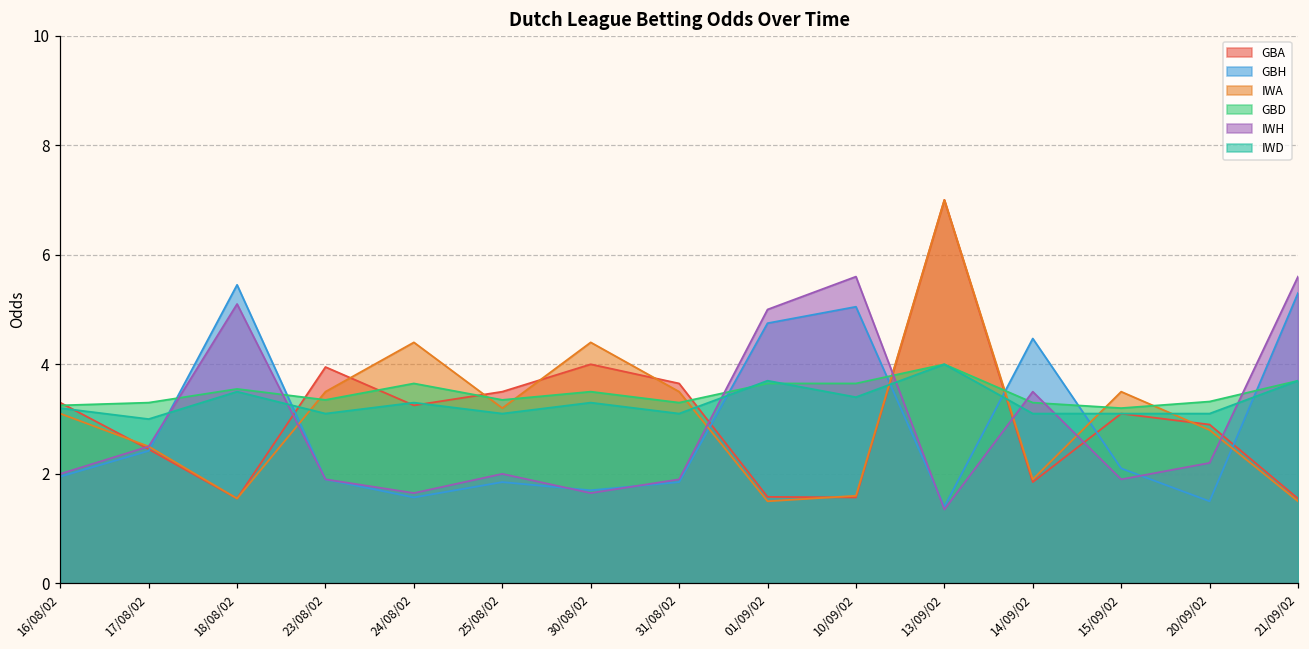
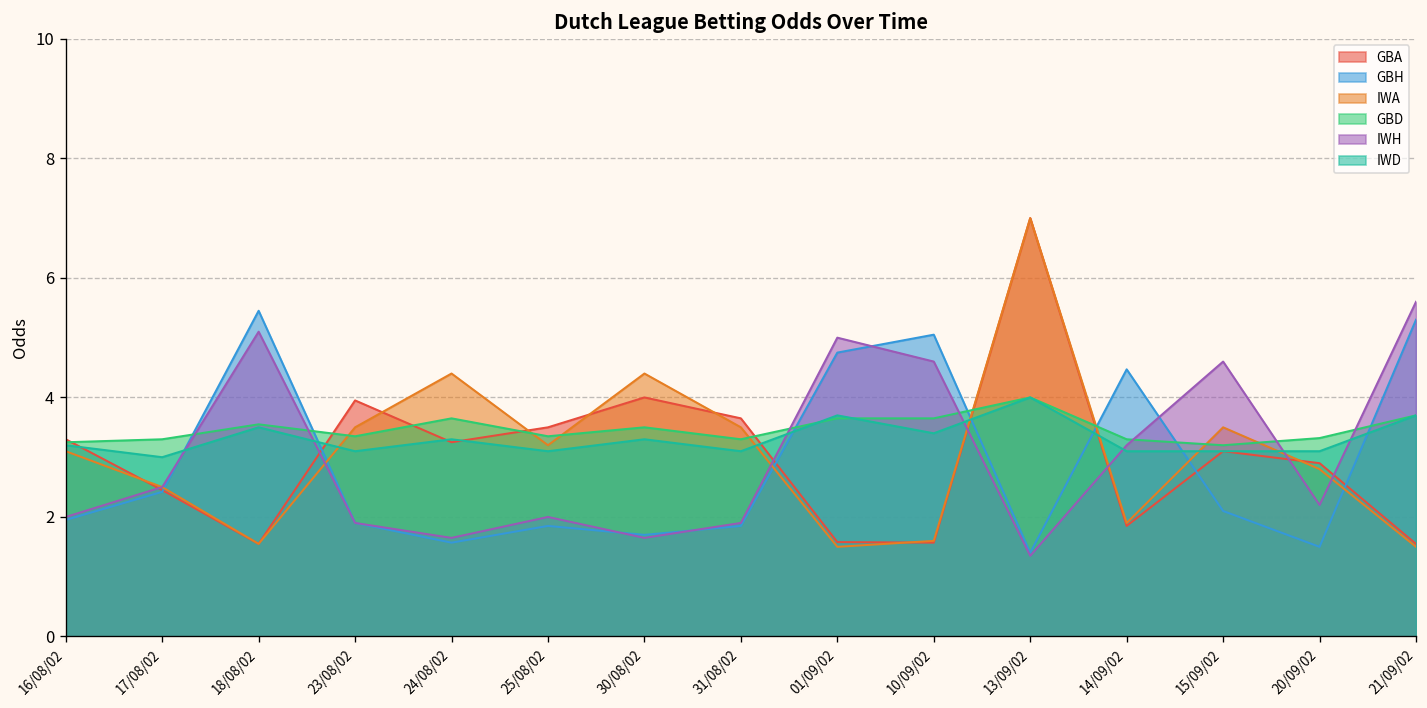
  {
    "GBH": {
      "18/08/02": 5.5,
      "24/08/02": 1.6,
      "25/08/02": 1.9,
      "01/09/02": 4.8,
      "10/09/02": 5.1,
      "14/09/02": 4.5,
      "15/09/02": 2.1,
      "20/09/02": 1.5,
      "21/09/02": 5.3
    },
    "IWH": {
      "18/08/02": 5.1,
      "24/08/02": 1.7,
      "25/08/02": 2.0,
      "01/09/02": 5.0,
-     "10/09/02": 5.6,
-     "14/09/02": 3.5,
-     "15/09/02": 1.9,
+     "10/09/02": 4.6,
+     "14/09/02": 3.2,
+     "15/09/02": 4.6,
      "20/09/02": 2.2,
      "21/09/02": 5.6
    }
  }
